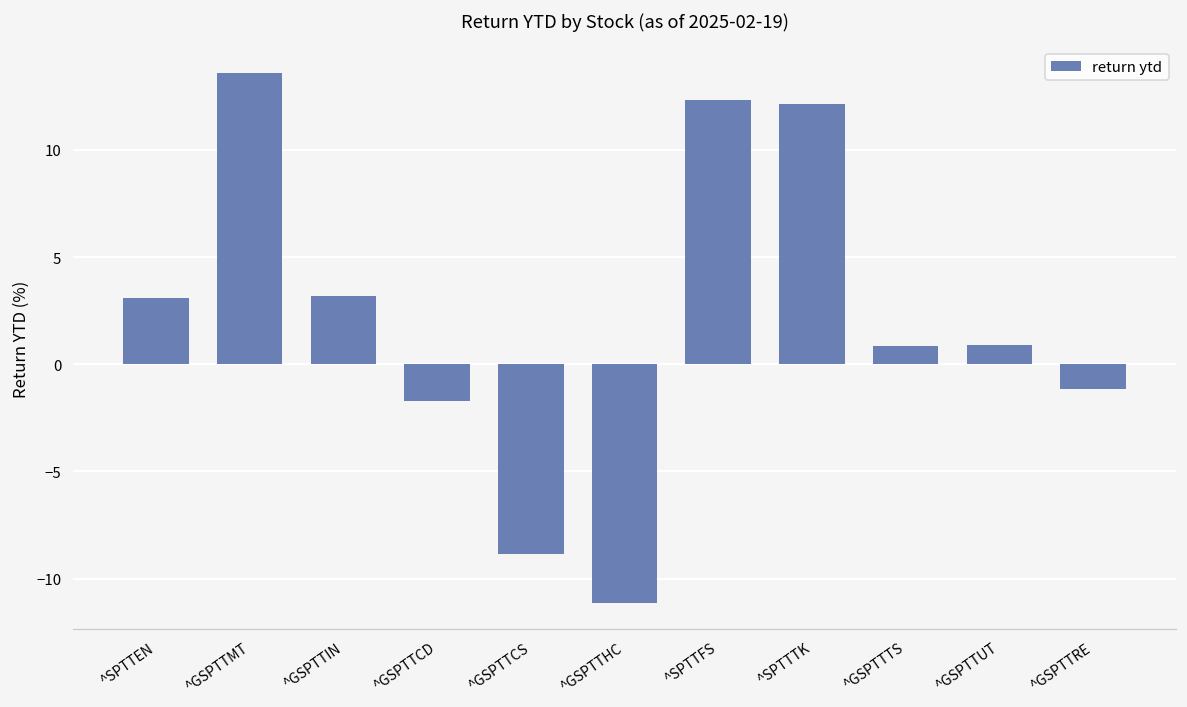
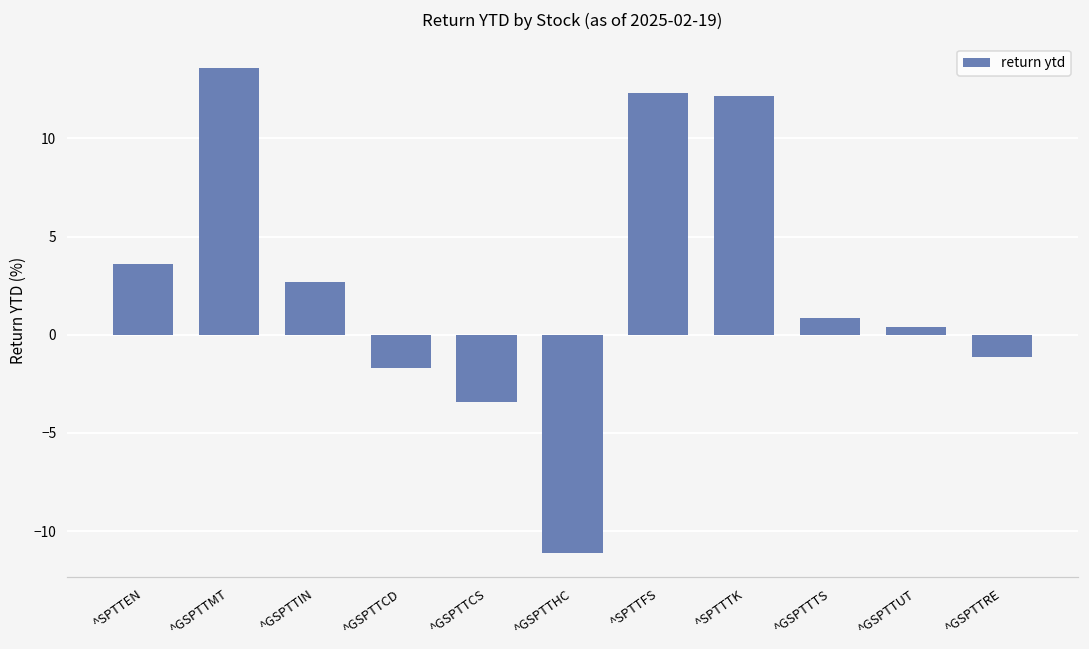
  {
-   "^SPTTEN": 3.1,
+   "^SPTTEN": 3.6,
    "^GSPTTMT": 13.6,
-   "^GSPTTIN": 3.2,
+   "^GSPTTIN": 2.7,
    "^GSPTTCD": -1.7,
-   "^GSPTTCS": -8.9,
+   "^GSPTTCS": -3.4,
    "^GSPTTHC": -11.1,
    "^SPTTFS": 12.3,
    "^SPTTTK": 12.1,
    "^GSPTTTS": 0.8,
-   "^GSPTTUT": 0.9,
+   "^GSPTTUT": 0.4,
    "^GSPTTRE": -1.1
  }
